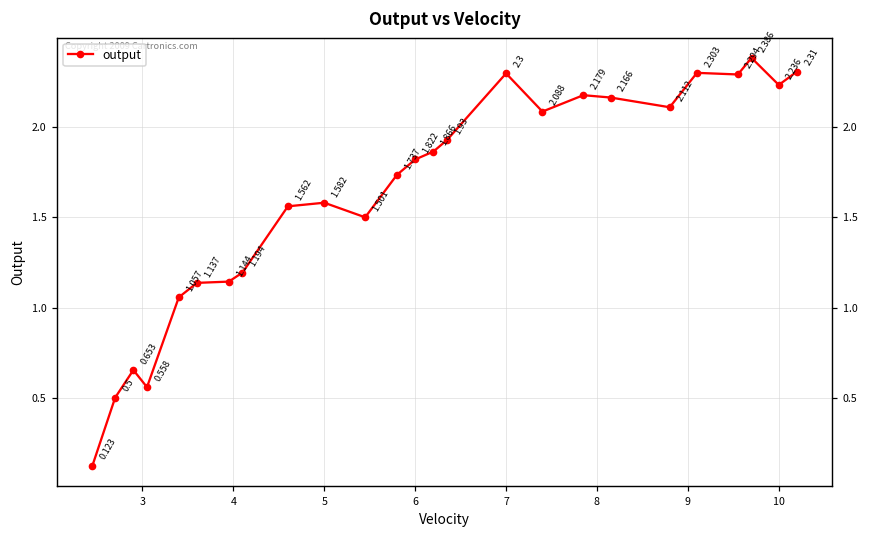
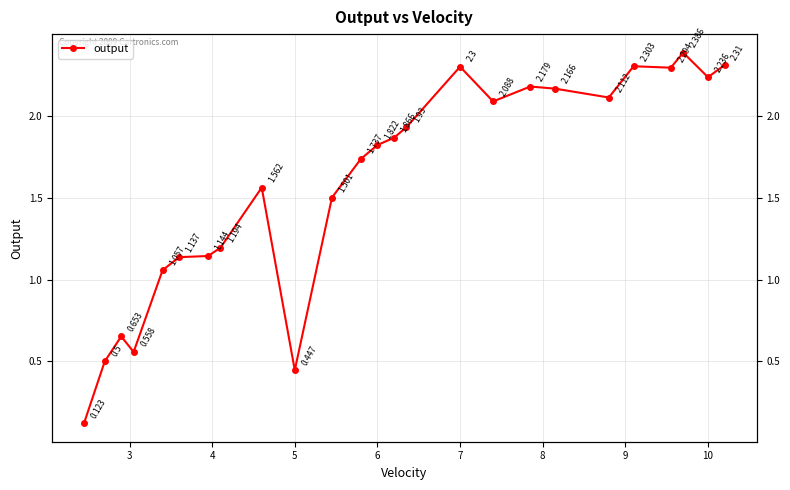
  {
-   "5": 1.582,
+   "5": 0.447,
    "7": 2.3
  }
